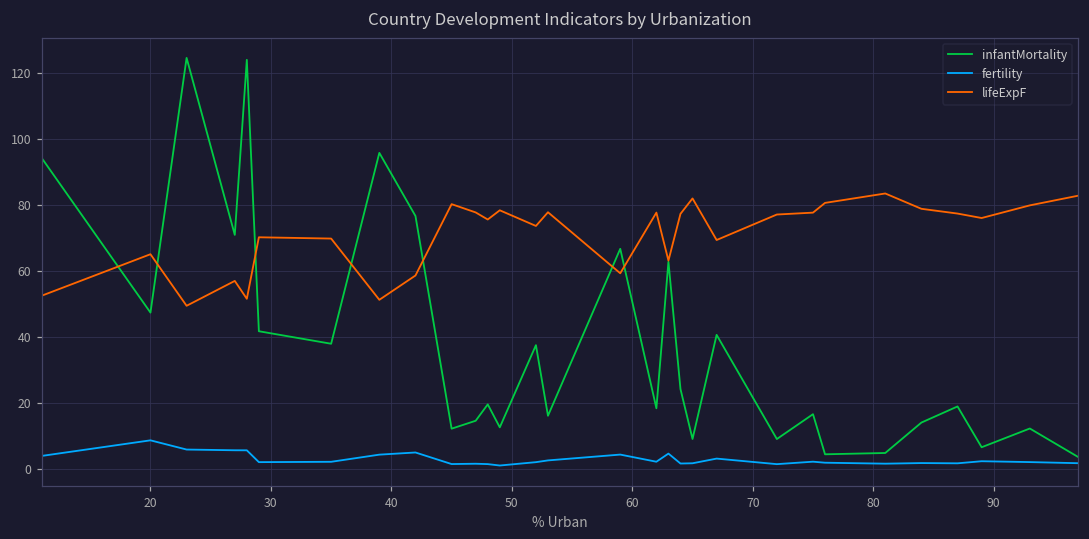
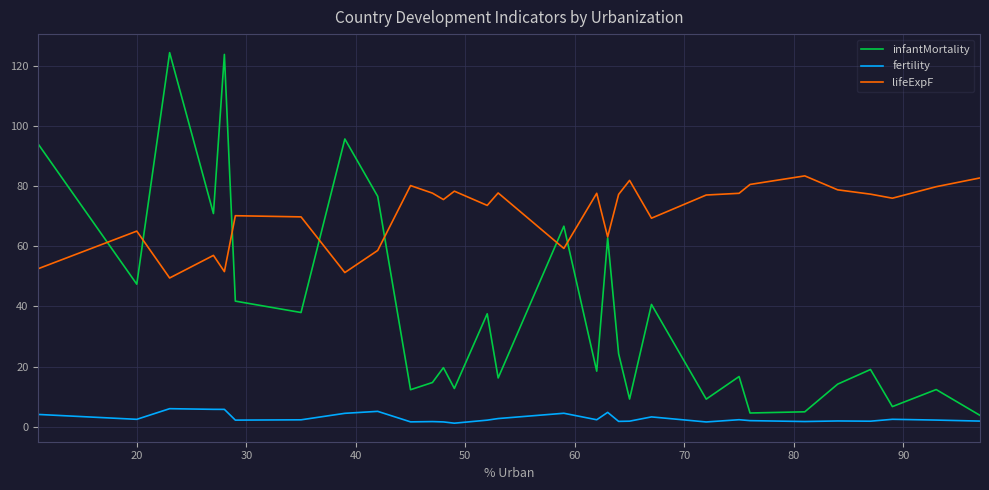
  {
    "infantMortality": {
      "20": 47
    },
    "fertility": {
-     "20": 9
+     "20": 2
    },
    "lifeExpF": {
      "20": 65
    }
  }
